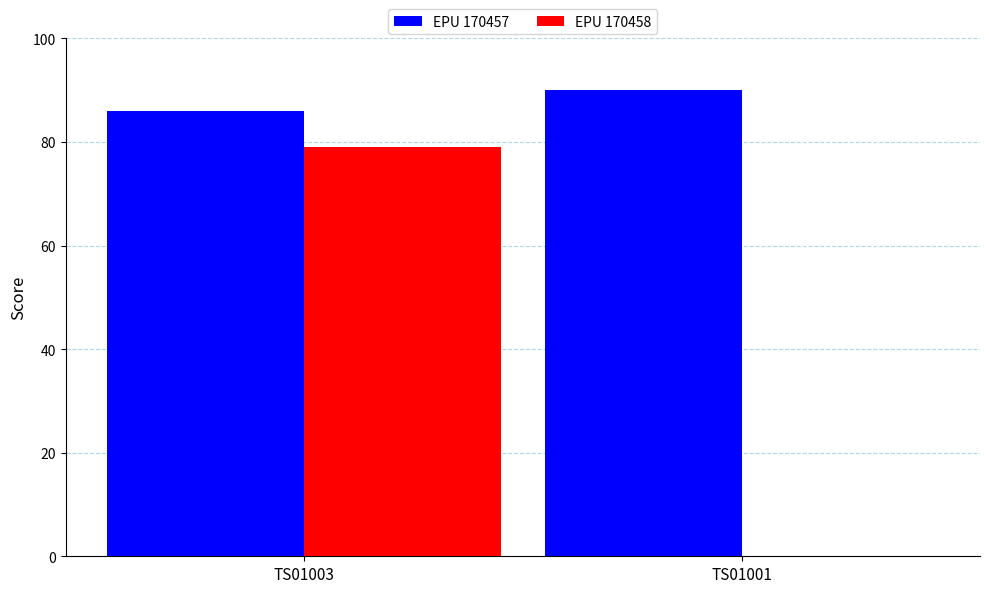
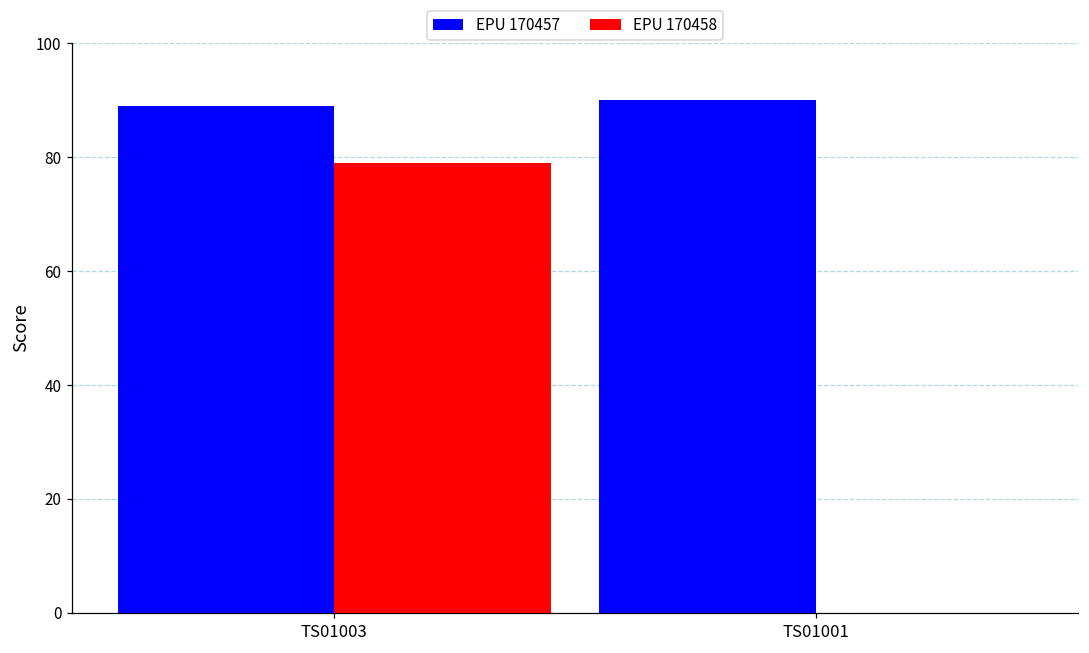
  {
    "EPU 170457": {
-     "TS01003": 86,
+     "TS01003": 89,
      "TS01001": 90
    },
    "EPU 170458": {
      "TS01003": 79,
      "TS01001": 0
    }
  }
